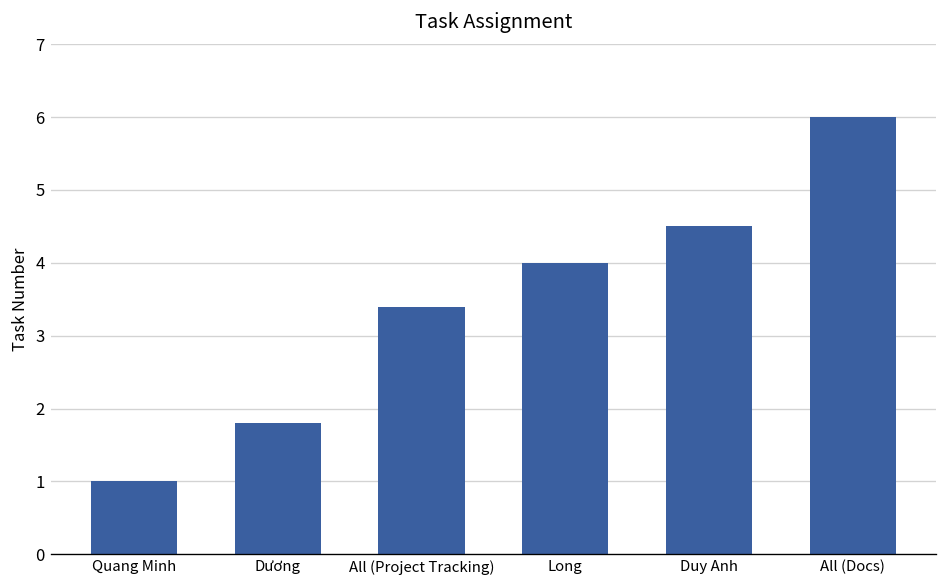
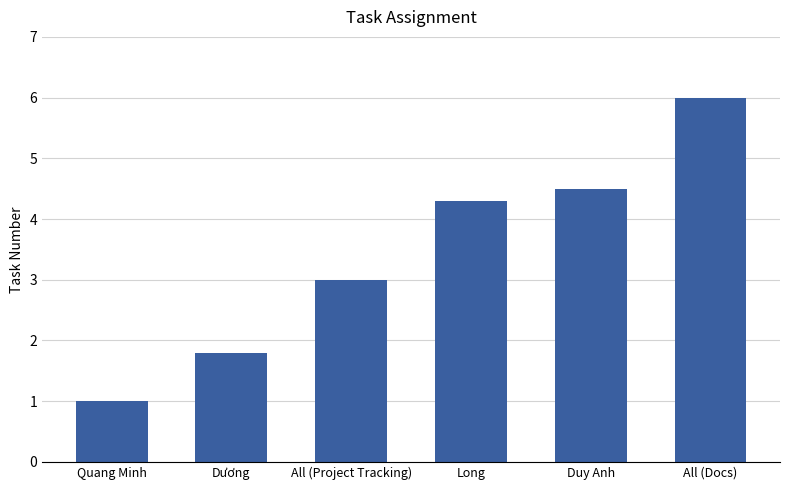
  {
    "Quang Minh": 1.0,
    "Dương": 1.8,
-   "All (Project Tracking)": 3.4,
-   "Long": 4.0,
+   "All (Project Tracking)": 3.0,
+   "Long": 4.3,
    "Duy Anh": 4.5,
    "All (Docs)": 6.0
  }
